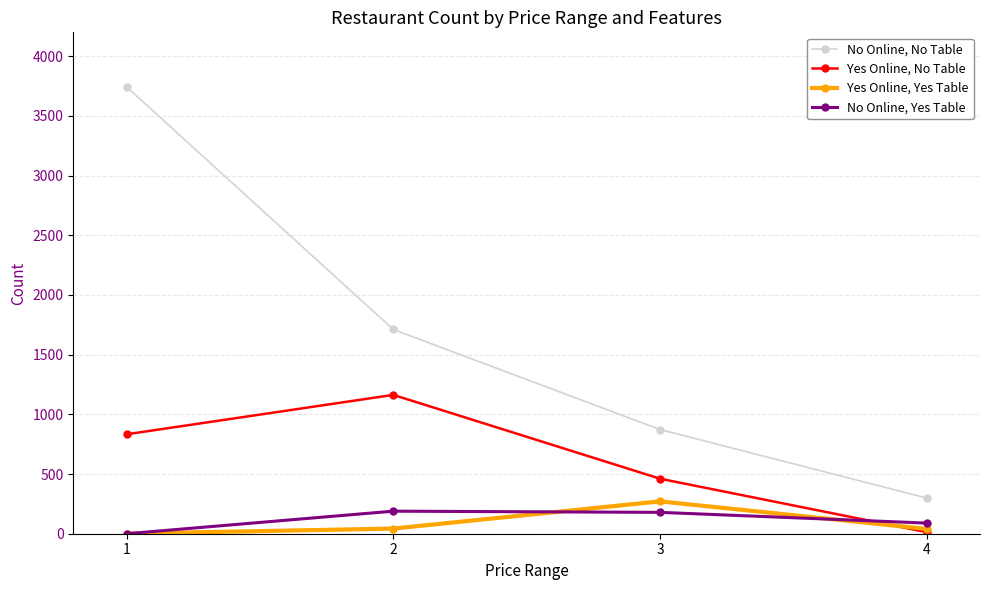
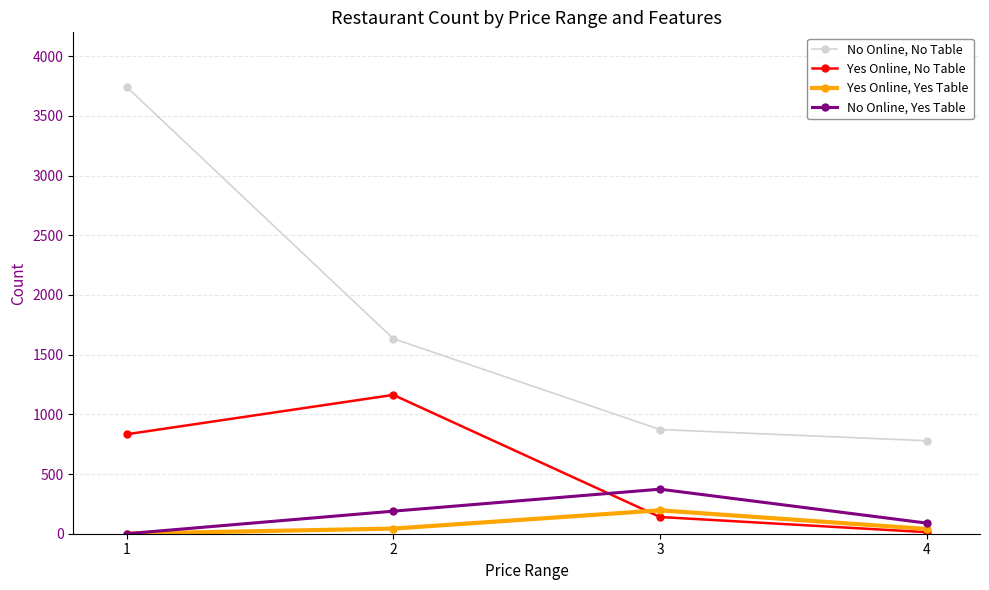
  {
    "No Online, No Table": {
      "1": 3740,
-     "2": 1710,
+     "2": 1630,
      "3": 870,
-     "4": 300
+     "4": 780
    },
    "Yes Online, No Table": {
      "1": 830,
      "2": 1160,
-     "3": 460,
+     "3": 140,
      "4": 10
    },
    "Yes Online, Yes Table": {
      "2": 40,
-     "3": 270,
+     "3": 200,
      "4": 40
    },
    "No Online, Yes Table": {
      "2": 190,
-     "3": 180,
+     "3": 370,
      "4": 90
    }
  }
